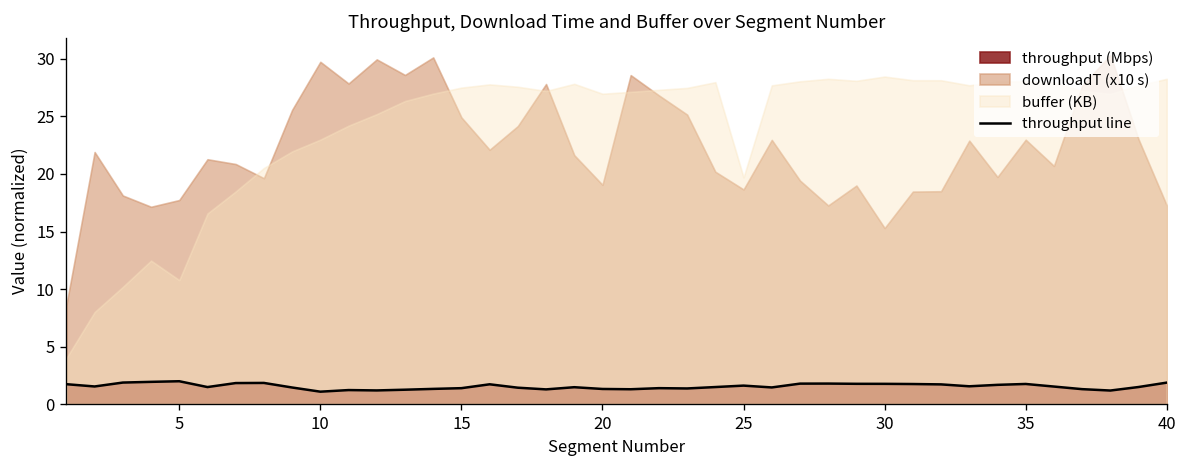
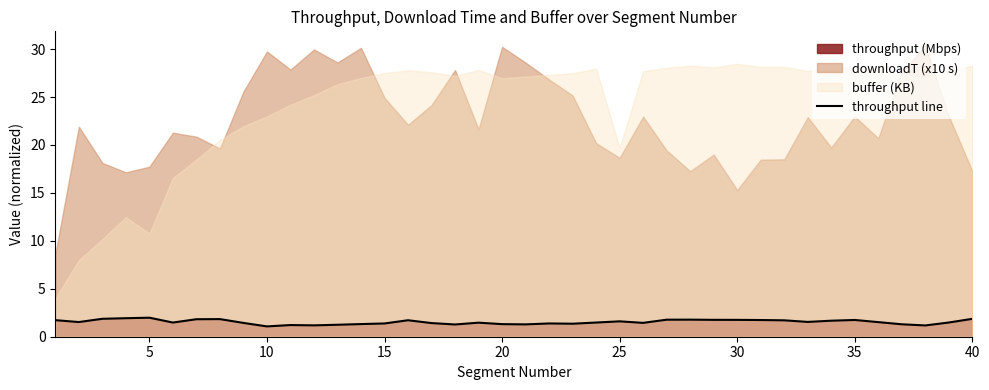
  {
    "throughput (Mbps)": {
      "5": 2,
      "10": 1,
      "15": 1,
      "20": 1,
      "25": 2,
      "30": 2,
      "35": 2,
      "40": 2
    },
    "downloadT (x10 s)": {
      "5": 18,
      "10": 30,
      "15": 25,
-     "20": 19,
+     "20": 30,
      "25": 19,
      "30": 15,
      "40": 17
    },
    "buffer (KB)": {
      "5": 11,
      "10": 23,
      "15": 28,
      "20": 27,
      "25": 20,
      "30": 28,
      "40": 28
    }
  }
